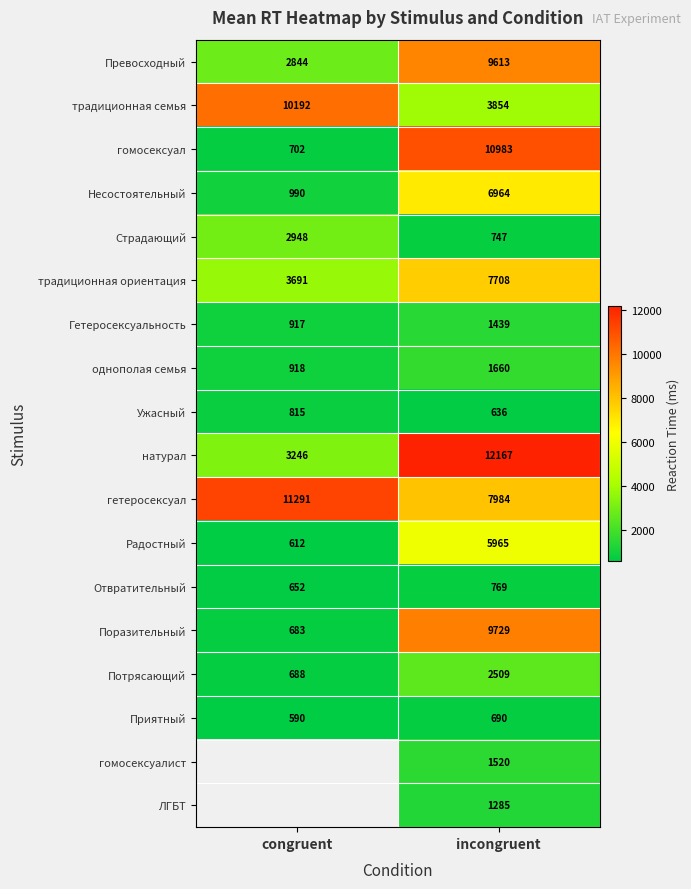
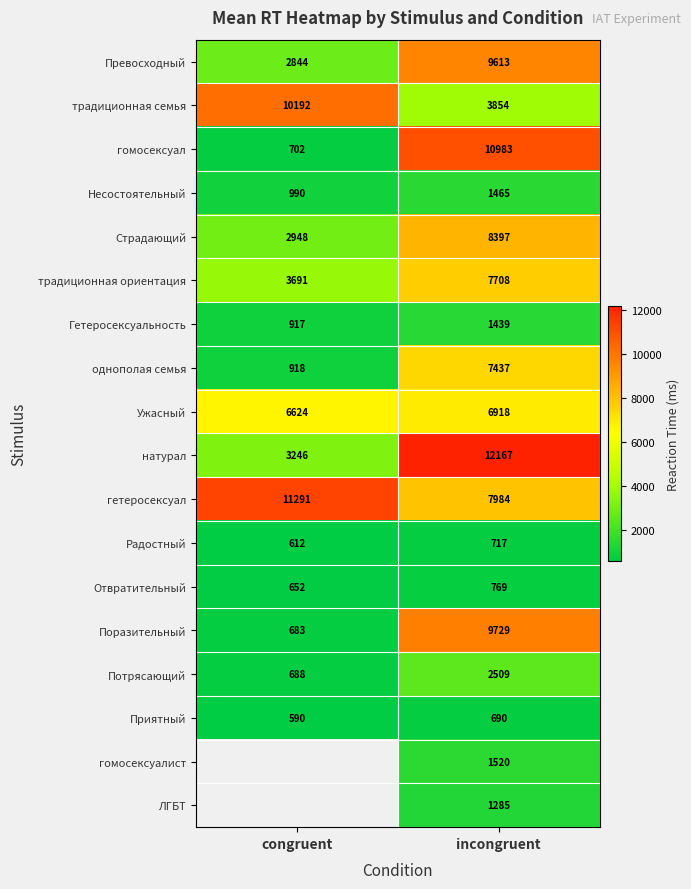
  {
    "Превосходный": {
      "congruent": 2844,
      "incongruent": 9613
    },
    "традиционная семья": {
      "congruent": 10192,
      "incongruent": 3854
    },
    "гомосексуал": {
      "congruent": 702,
      "incongruent": 10983
    },
    "Несостоятельный": {
      "congruent": 990,
-     "incongruent": 6964
+     "incongruent": 1465
    },
    "Страдающий": {
      "congruent": 2948,
-     "incongruent": 747
+     "incongruent": 8397
    },
    "традиционная ориентация": {
      "congruent": 3691,
      "incongruent": 7708
    },
    "Гетеросексуальность": {
      "congruent": 917,
      "incongruent": 1439
    },
    "однополая семья": {
      "congruent": 918,
-     "incongruent": 1660
+     "incongruent": 7437
    },
    "Ужасный": {
-     "congruent": 815,
-     "incongruent": 636
+     "congruent": 6624,
+     "incongruent": 6918
    },
    "натурал": {
      "congruent": 3246,
      "incongruent": 12167
    },
    "гетеросексуал": {
      "congruent": 11291,
      "incongruent": 7984
    },
    "Радостный": {
      "congruent": 612,
-     "incongruent": 5965
+     "incongruent": 717
    },
    "Отвратительный": {
      "congruent": 652,
      "incongruent": 769
    },
    "Поразительный": {
      "congruent": 683,
      "incongruent": 9729
    },
    "Потрясающий": {
      "congruent": 688,
      "incongruent": 2509
    },
    "Приятный": {
      "congruent": 590,
      "incongruent": 690
    },
    "гомосексуалист": {
      "incongruent": 1520
    },
    "ЛГБТ": {
      "incongruent": 1285
    }
  }
